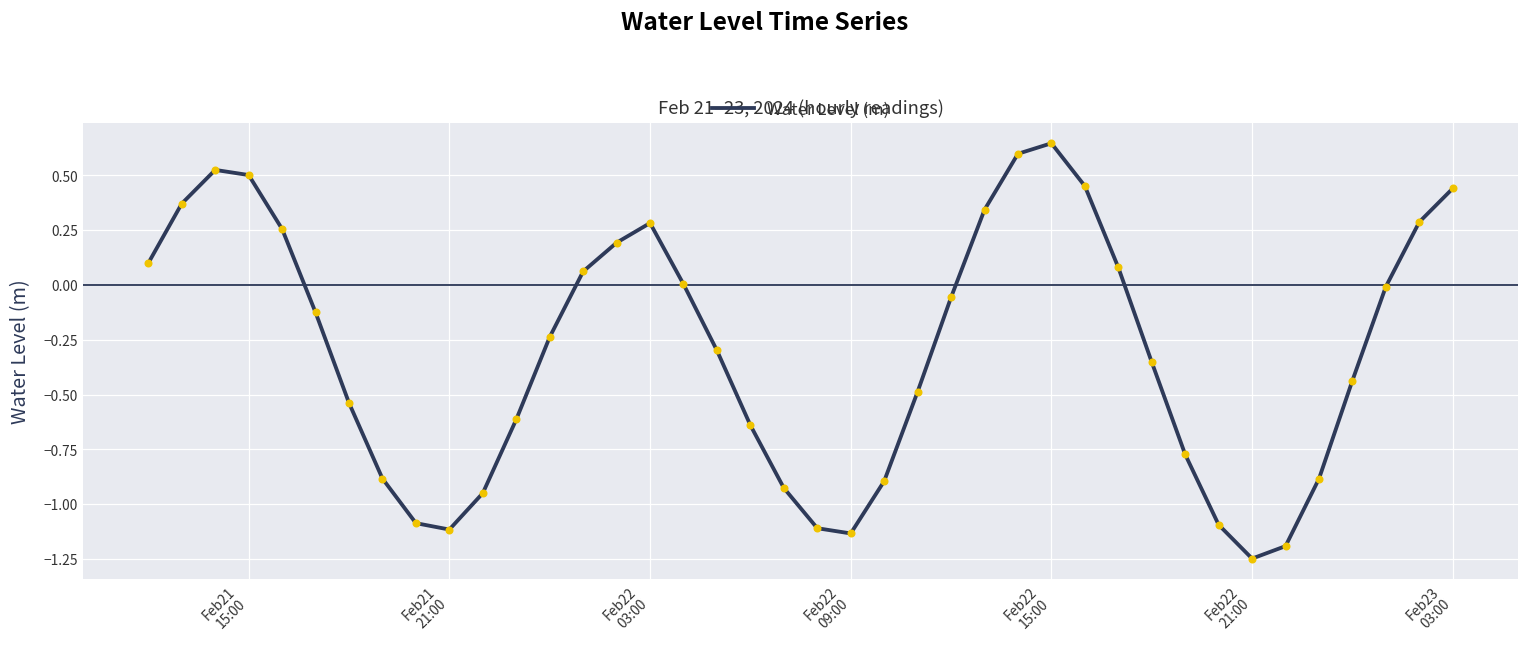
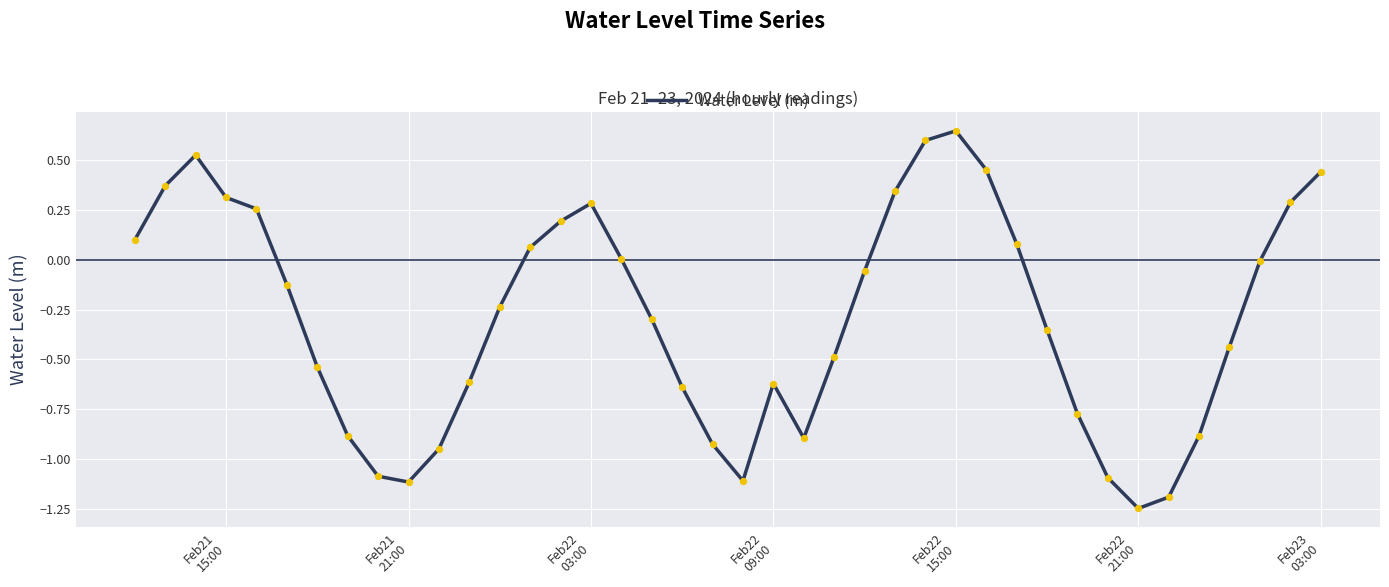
  {
-   "Feb21 15:00": 0.50,
+   "Feb21 15:00": 0.31,
    "Feb21 21:00": -1.12,
    "Feb22 03:00": 0.28,
-   "Feb22 09:00": -1.13,
+   "Feb22 09:00": -0.62,
    "Feb22 15:00": 0.65,
    "Feb22 21:00": -1.25,
    "Feb23 03:00": 0.44
  }
